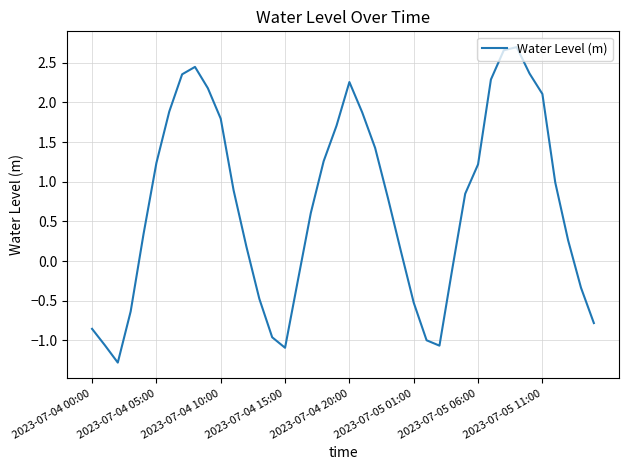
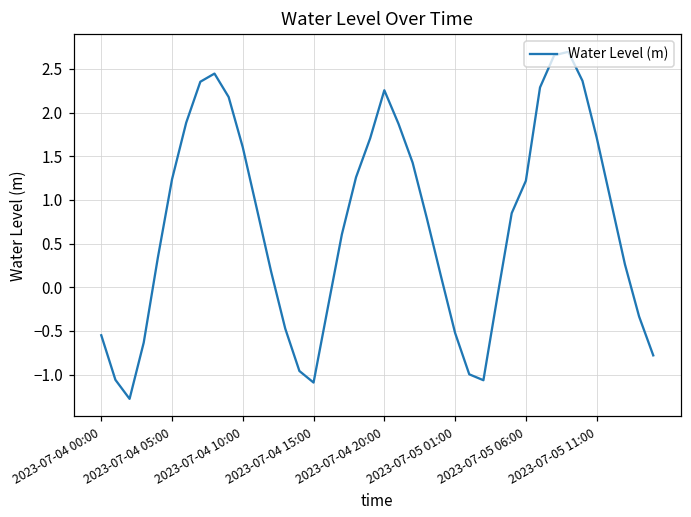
  {
-   "2023-07-04 00:00": -0.9,
+   "2023-07-04 00:00": -0.6,
    "2023-07-04 05:00": 1.2,
-   "2023-07-04 10:00": 1.8,
+   "2023-07-04 10:00": 1.6,
    "2023-07-04 15:00": -1.1,
    "2023-07-04 20:00": 2.3,
    "2023-07-05 01:00": -0.5,
    "2023-07-05 06:00": 1.2,
-   "2023-07-05 11:00": 2.1
+   "2023-07-05 11:00": 1.7
  }
